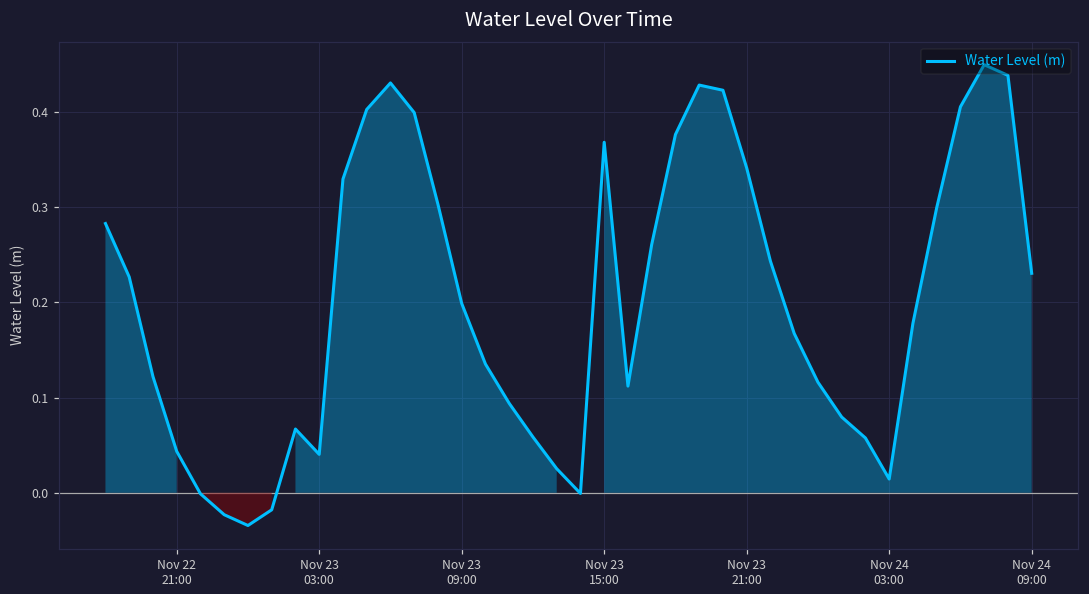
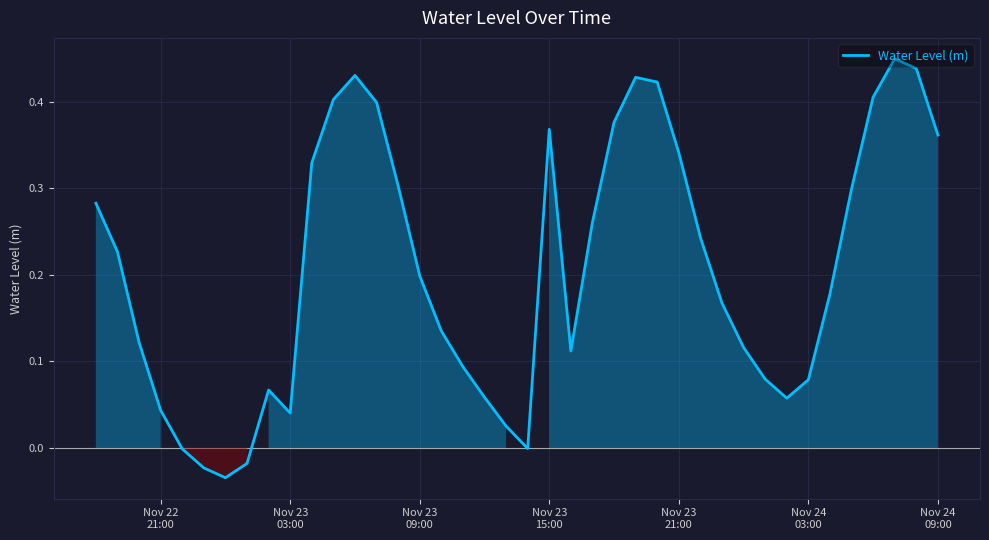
  {
    "Nov 22 21:00": 0.04,
    "Nov 23 03:00": 0.04,
    "Nov 23 09:00": 0.20,
    "Nov 23 15:00": 0.37,
    "Nov 23 21:00": 0.34,
-   "Nov 24 03:00": 0.01,
-   "Nov 24 09:00": 0.23
+   "Nov 24 03:00": 0.08,
+   "Nov 24 09:00": 0.36
  }
